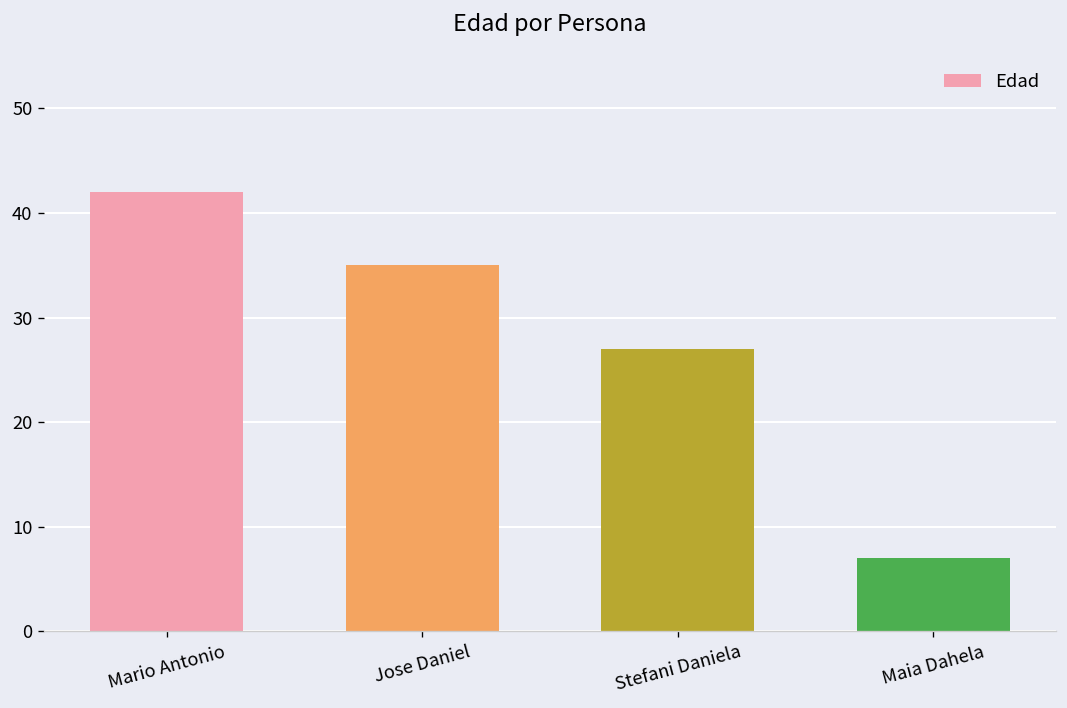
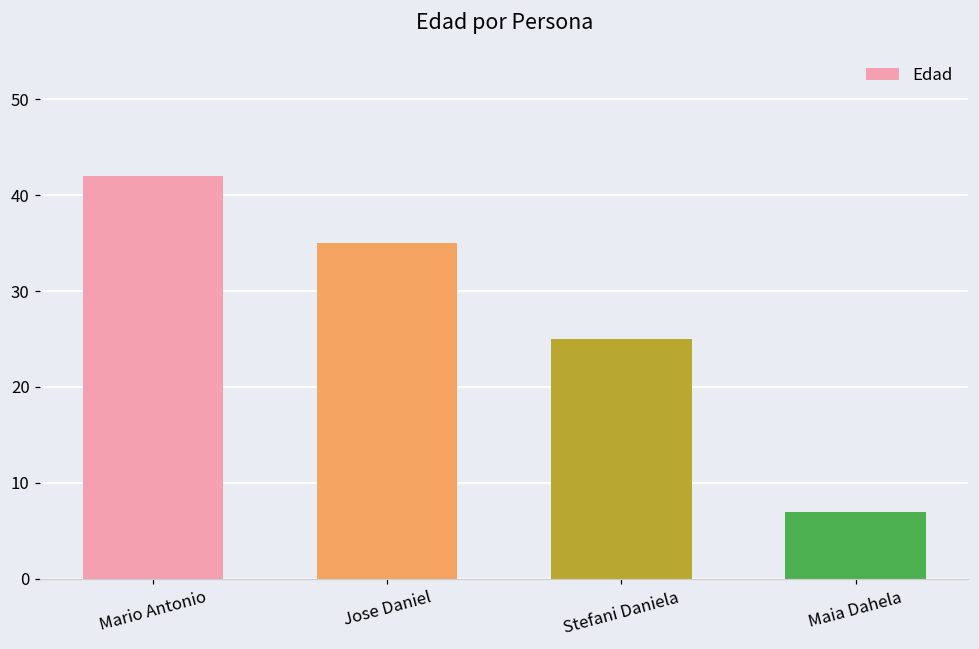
  {
    "Mario Antonio": 42,
    "Jose Daniel": 35,
-   "Stefani Daniela": 27,
+   "Stefani Daniela": 25,
    "Maia Dahela": 7
  }
